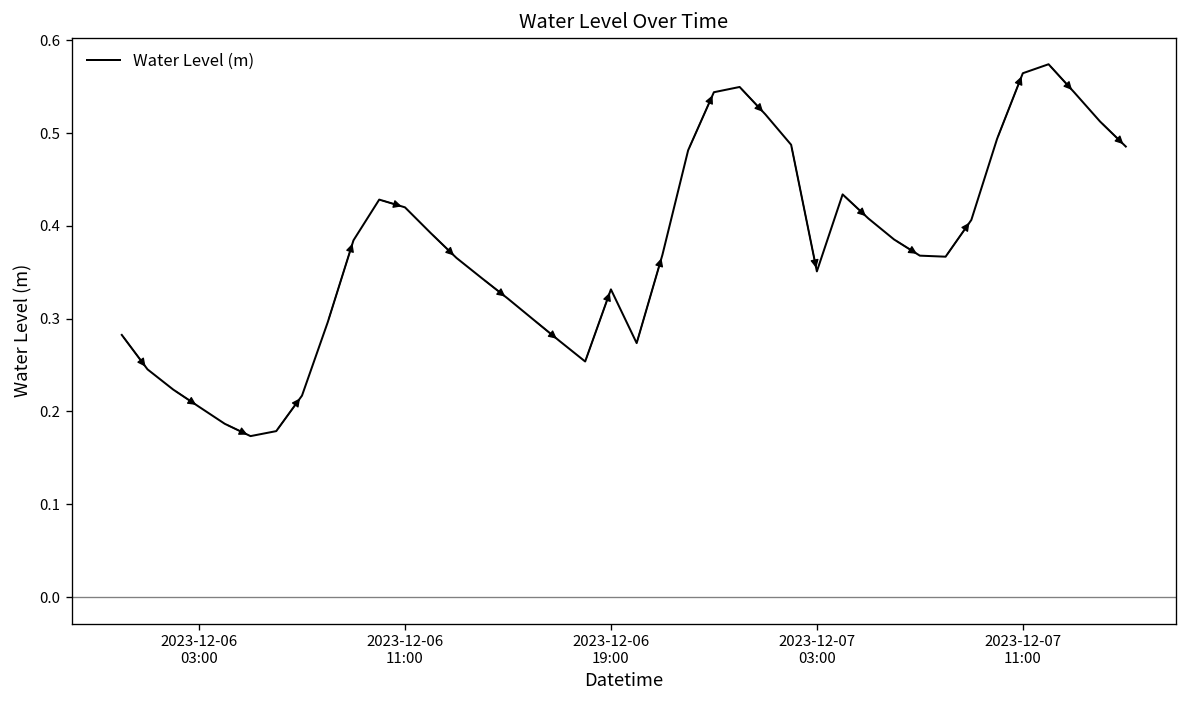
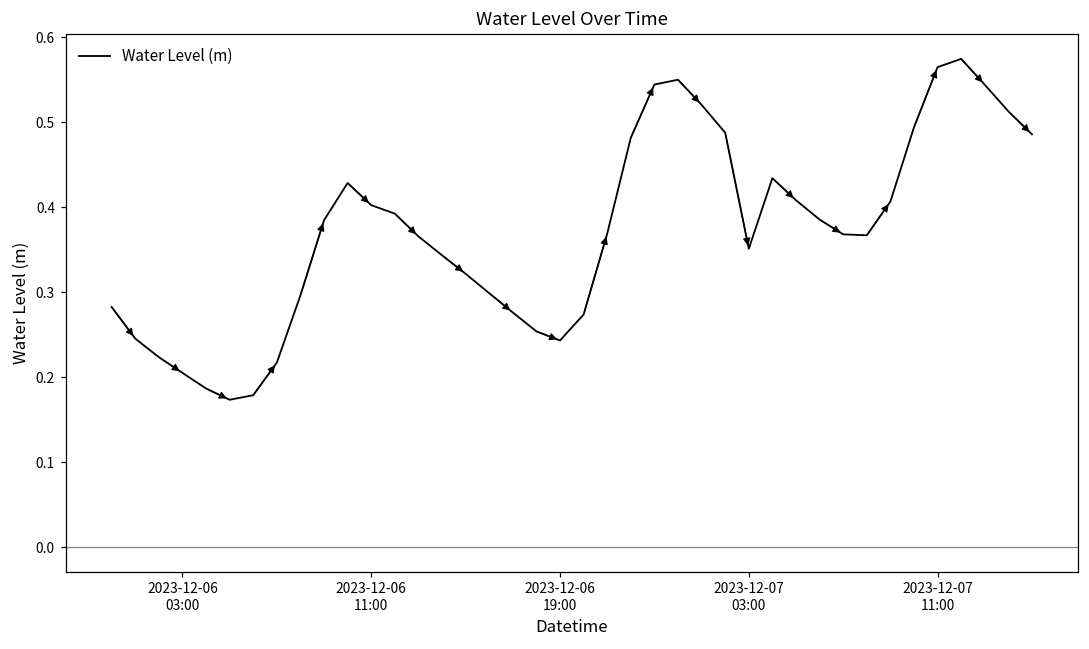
  {
    "2023-12-06 03:00": 0.21,
-   "2023-12-06 11:00": 0.42,
-   "2023-12-06 19:00": 0.33,
+   "2023-12-06 11:00": 0.40,
+   "2023-12-06 19:00": 0.24,
    "2023-12-07 03:00": 0.35,
    "2023-12-07 11:00": 0.56
  }
